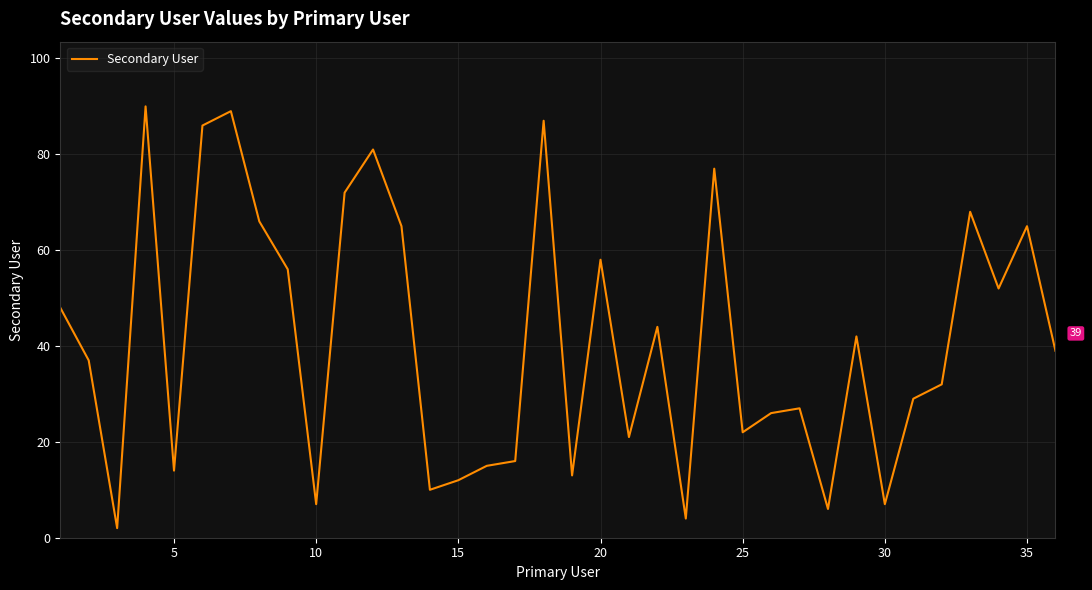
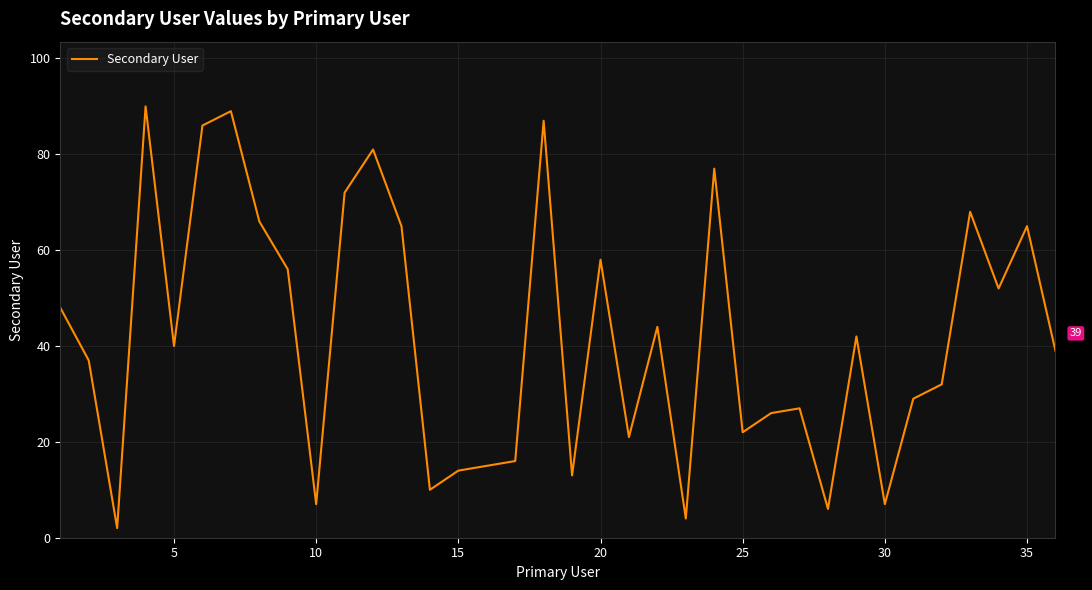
  {
-   "5": 14,
+   "5": 40,
    "10": 7,
-   "15": 12,
+   "15": 14,
    "20": 58,
    "25": 22,
    "30": 7,
    "35": 65
  }
